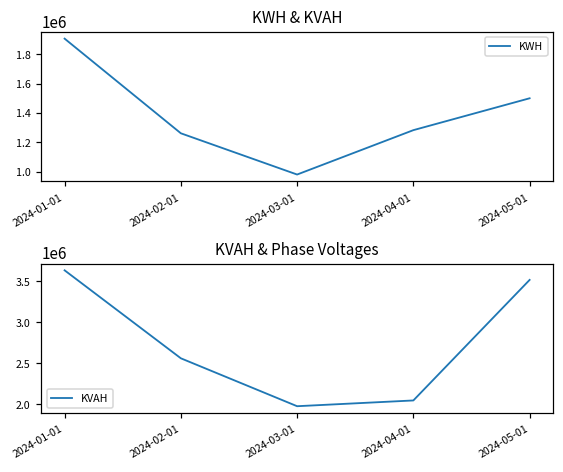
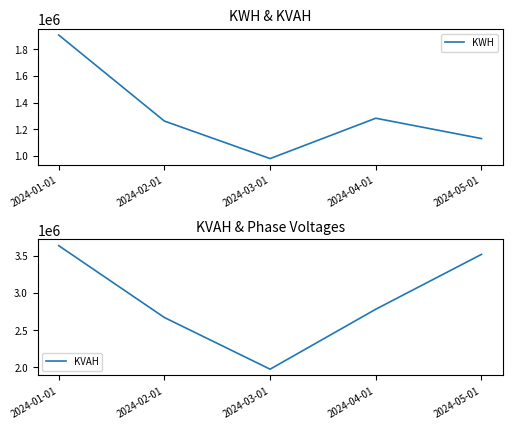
  {
    "KWH & KVAH": {
      "2024-01-01": 1910000,
      "2024-02-01": 1260000,
      "2024-03-01": 980000,
      "2024-04-01": 1280000,
-     "2024-05-01": 1500000
+     "2024-05-01": 1130000
    },
    "KVAH & Phase Voltages": {
      "2024-01-01": 3600000,
-     "2024-02-01": 2600000,
+     "2024-02-01": 2700000,
      "2024-03-01": 2000000,
-     "2024-04-01": 2000000,
+     "2024-04-01": 2800000,
      "2024-05-01": 3500000
    }
  }
